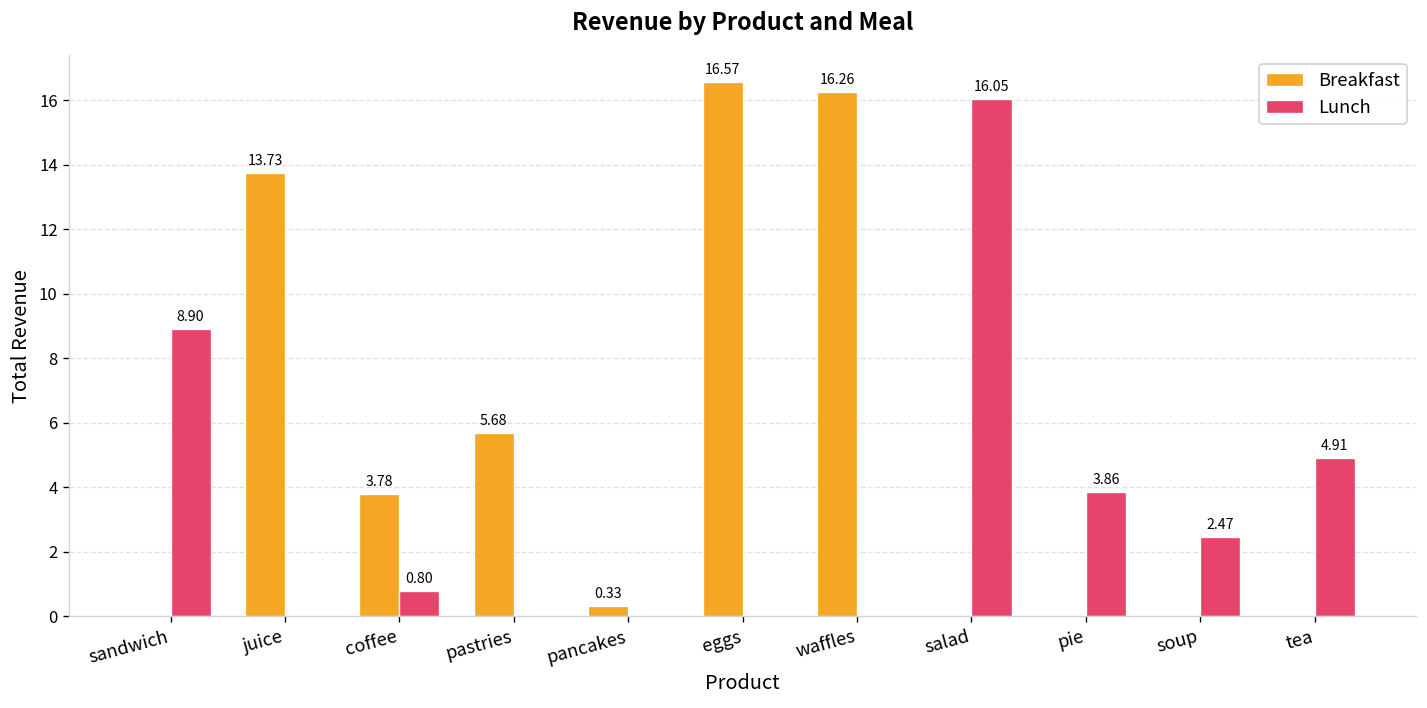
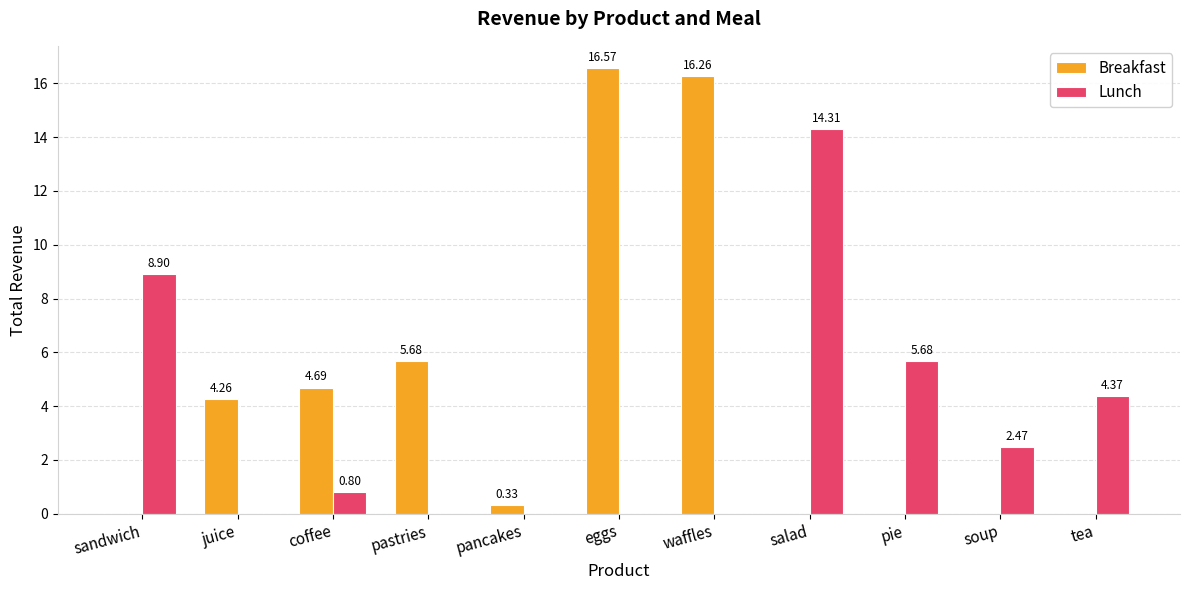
  {
    "Breakfast": {
-     "juice": 13.73,
-     "coffee": 3.78,
+     "juice": 4.26,
+     "coffee": 4.69,
      "pastries": 5.68,
      "pancakes": 0.33,
      "eggs": 16.57,
      "waffles": 16.26
    },
    "Lunch": {
      "sandwich": 8.90,
      "coffee": 0.80,
-     "salad": 16.05,
-     "pie": 3.86,
+     "salad": 14.31,
+     "pie": 5.68,
      "soup": 2.47,
-     "tea": 4.91
+     "tea": 4.37
    }
  }
